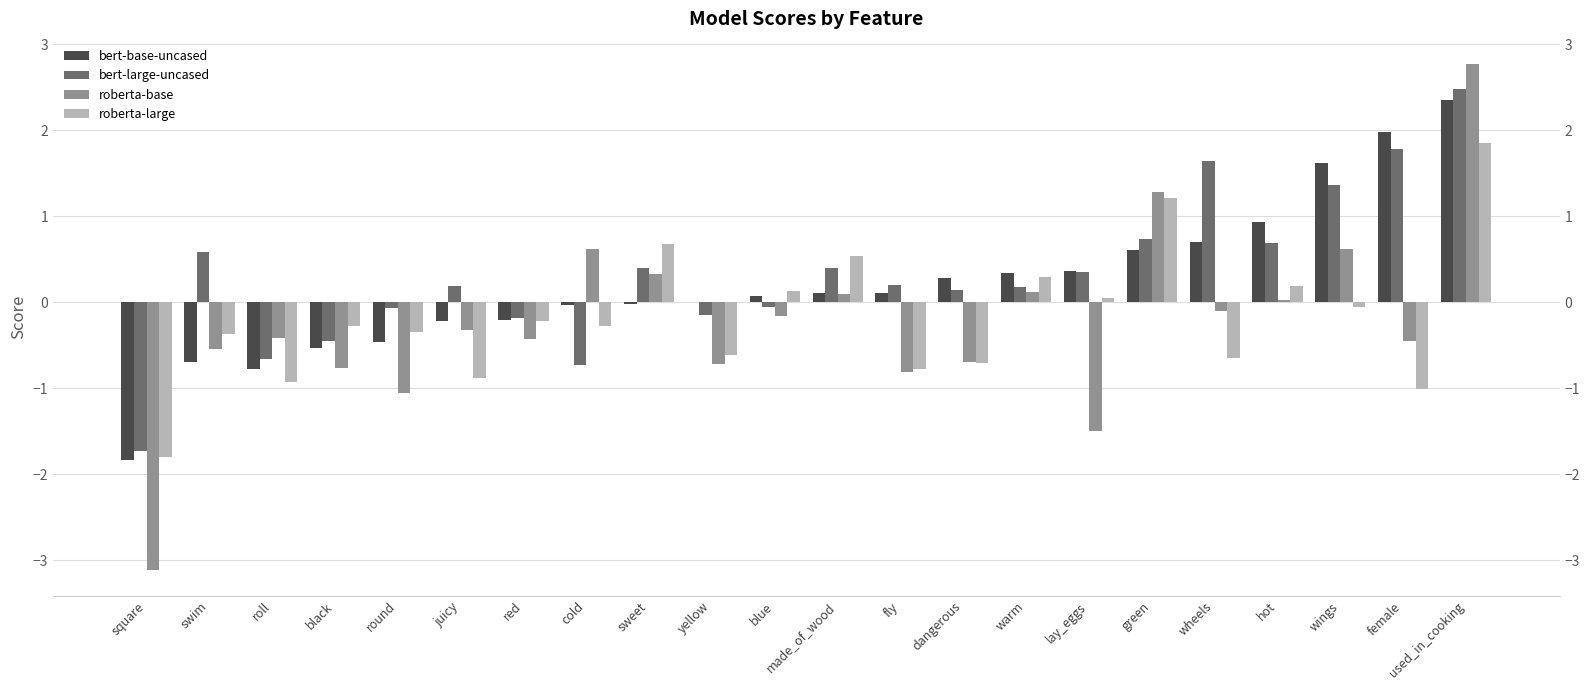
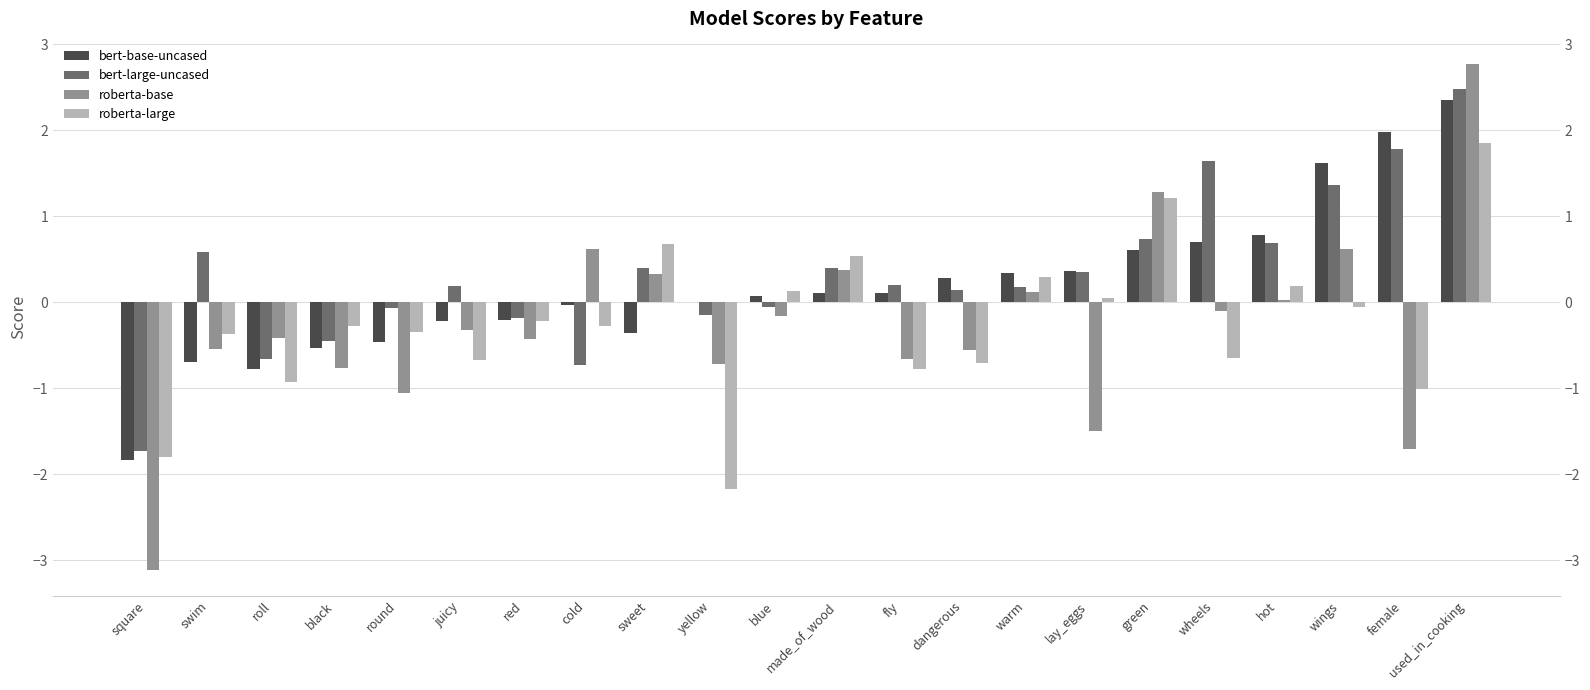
  {
    "bert-base-uncased": {
      "square": -1.8,
      "swim": -0.7,
      "roll": -0.8,
      "black": -0.5,
      "round": -0.5,
      "juicy": -0.2,
      "red": -0.2,
-     "sweet": 0.0,
+     "sweet": -0.4,
      "blue": 0.1,
      "made_of_wood": 0.1,
      "fly": 0.1,
      "dangerous": 0.3,
      "warm": 0.3,
      "lay_eggs": 0.4,
      "green": 0.6,
      "wheels": 0.7,
-     "hot": 0.9,
+     "hot": 0.8,
      "wings": 1.6,
      "female": 2.0,
      "used_in_cooking": 2.4
    },
    "bert-large-uncased": {
      "square": -1.7,
      "swim": 0.6,
      "roll": -0.7,
      "black": -0.5,
      "round": -0.1,
      "juicy": 0.2,
      "red": -0.2,
      "cold": -0.7,
      "sweet": 0.4,
      "yellow": -0.2,
      "blue": -0.1,
      "made_of_wood": 0.4,
      "fly": 0.2,
      "dangerous": 0.1,
      "warm": 0.2,
      "lay_eggs": 0.4,
      "green": 0.7,
      "wheels": 1.6,
      "hot": 0.7,
      "wings": 1.4,
      "female": 1.8,
      "used_in_cooking": 2.5
    },
    "roberta-base": {
      "square": -3.1,
      "swim": -0.5,
      "roll": -0.4,
      "black": -0.8,
      "round": -1.1,
      "juicy": -0.3,
      "red": -0.4,
      "cold": 0.6,
      "sweet": 0.3,
      "yellow": -0.7,
      "blue": -0.2,
-     "made_of_wood": 0.1,
-     "fly": -0.8,
-     "dangerous": -0.7,
+     "made_of_wood": 0.4,
+     "fly": -0.7,
+     "dangerous": -0.6,
      "warm": 0.1,
      "lay_eggs": -1.5,
      "green": 1.3,
      "wheels": -0.1,
      "wings": 0.6,
-     "female": -0.5,
+     "female": -1.7,
      "used_in_cooking": 2.8
    },
    "roberta-large": {
      "square": -1.8,
      "swim": -0.4,
      "roll": -0.9,
      "black": -0.3,
      "round": -0.3,
-     "juicy": -0.9,
+     "juicy": -0.7,
      "red": -0.2,
      "cold": -0.3,
      "sweet": 0.7,
-     "yellow": -0.6,
+     "yellow": -2.2,
      "blue": 0.1,
      "made_of_wood": 0.5,
      "fly": -0.8,
      "dangerous": -0.7,
      "warm": 0.3,
      "lay_eggs": 0.1,
      "green": 1.2,
      "wheels": -0.7,
      "hot": 0.2,
      "wings": -0.1,
      "female": -1.0,
      "used_in_cooking": 1.9
    }
  }
